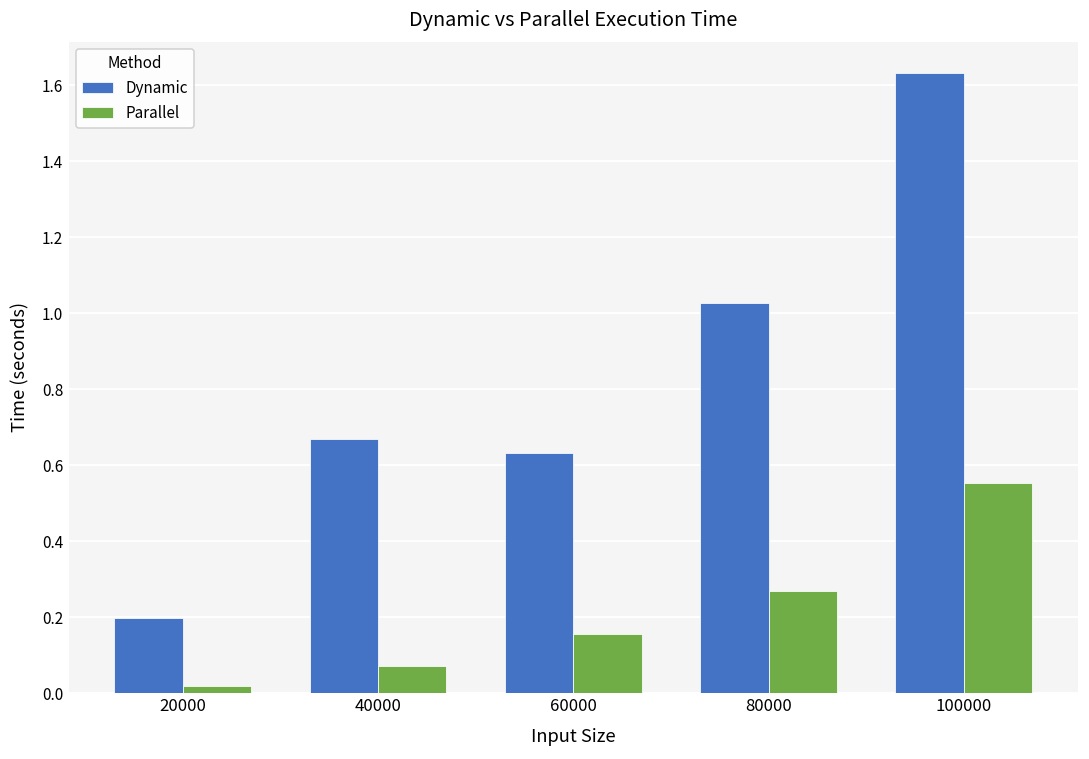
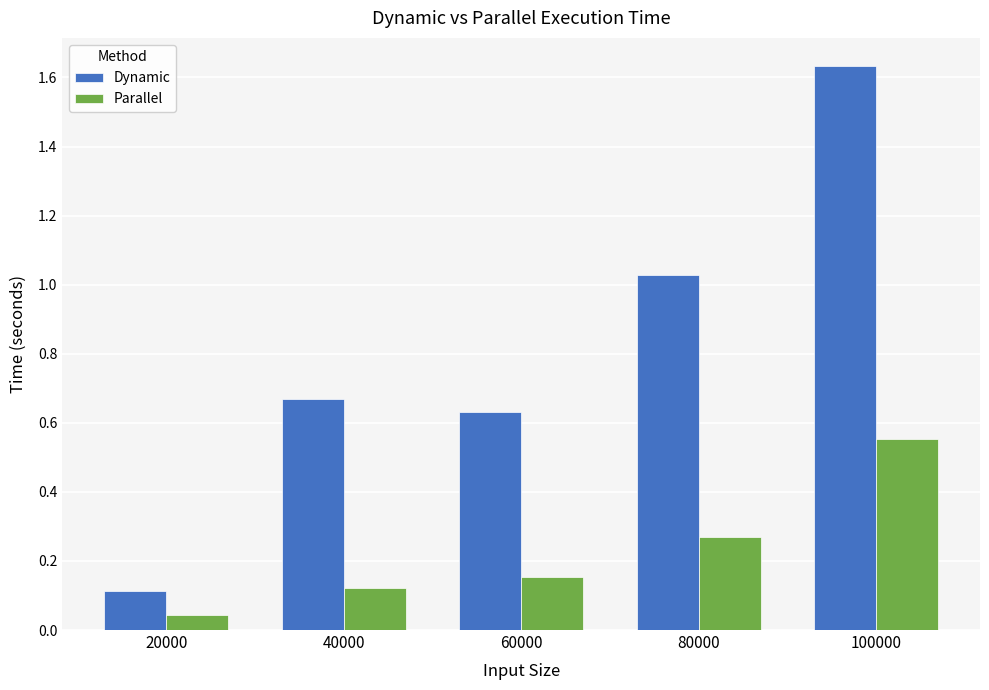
  {
    "Dynamic": {
-     "20000": 0.20,
+     "20000": 0.11,
      "40000": 0.67,
      "60000": 0.63,
      "80000": 1.03,
      "100000": 1.63
    },
    "Parallel": {
-     "20000": 0.02,
-     "40000": 0.07,
+     "20000": 0.04,
+     "40000": 0.12,
      "60000": 0.15,
      "80000": 0.27,
      "100000": 0.55
    }
  }
